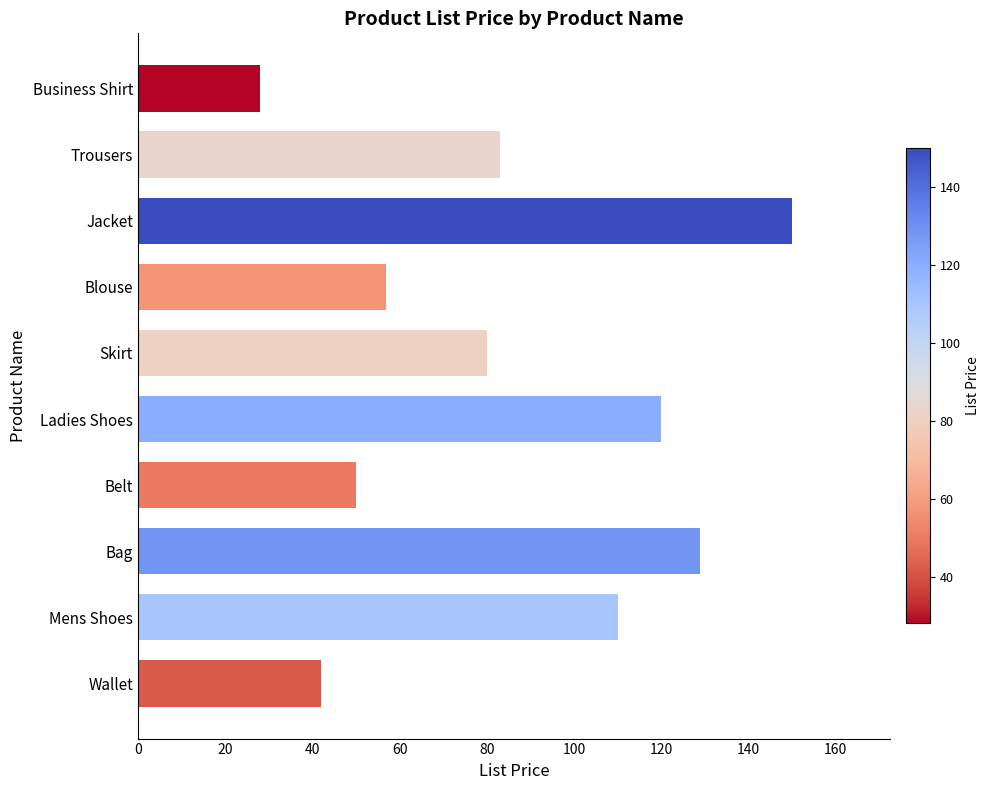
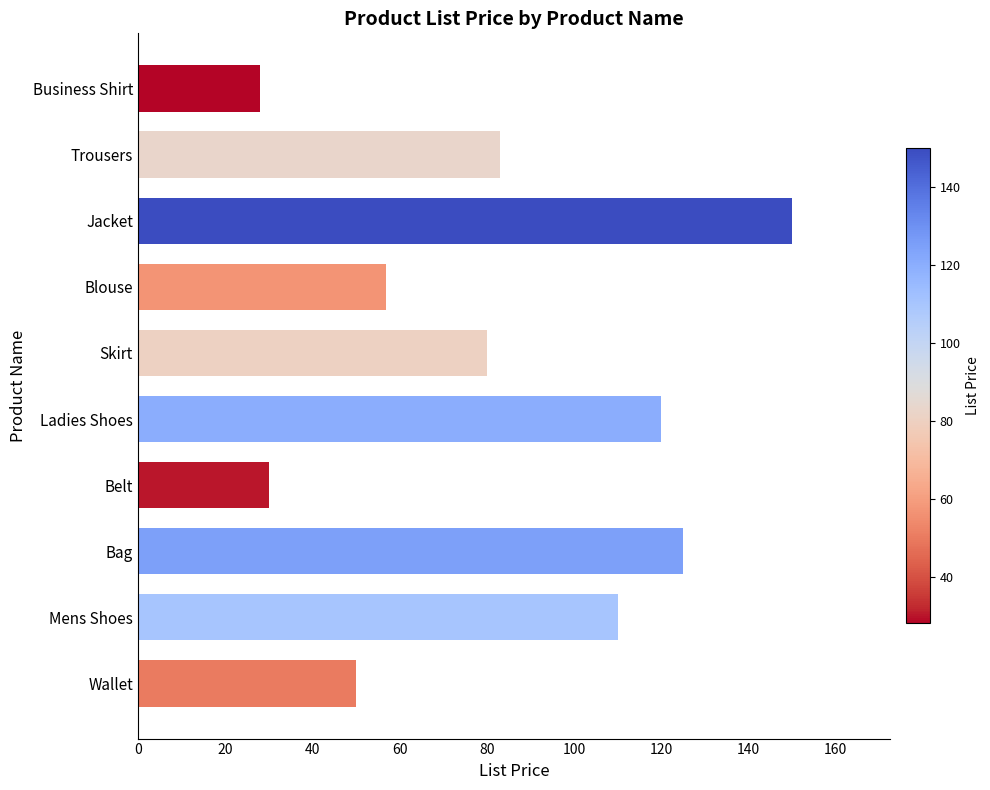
  {
    "Business Shirt": 28,
    "Trousers": 83,
    "Jacket": 150,
    "Blouse": 57,
    "Skirt": 80,
    "Ladies Shoes": 120,
-   "Belt": 50,
-   "Bag": 129,
+   "Belt": 30,
+   "Bag": 125,
    "Mens Shoes": 110,
-   "Wallet": 42
+   "Wallet": 50
  }
